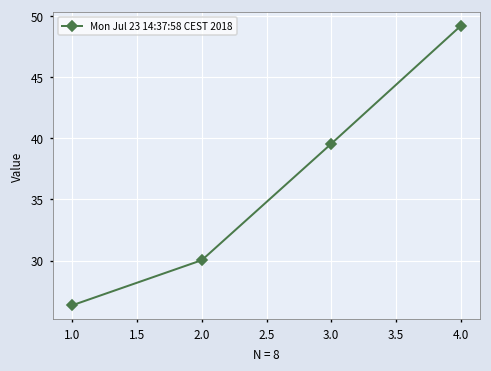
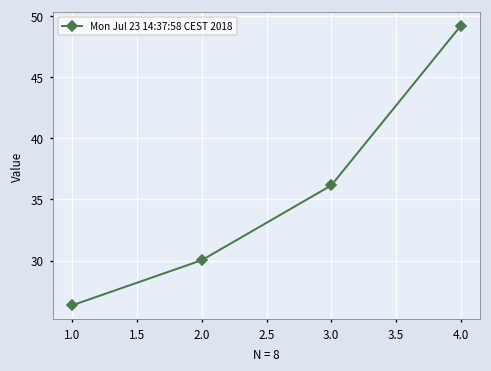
  {
    "1.0": 26.4,
    "2.0": 30.0,
-   "3.0": 39.5,
+   "3.0": 36.1,
    "4.0": 49.2
  }
